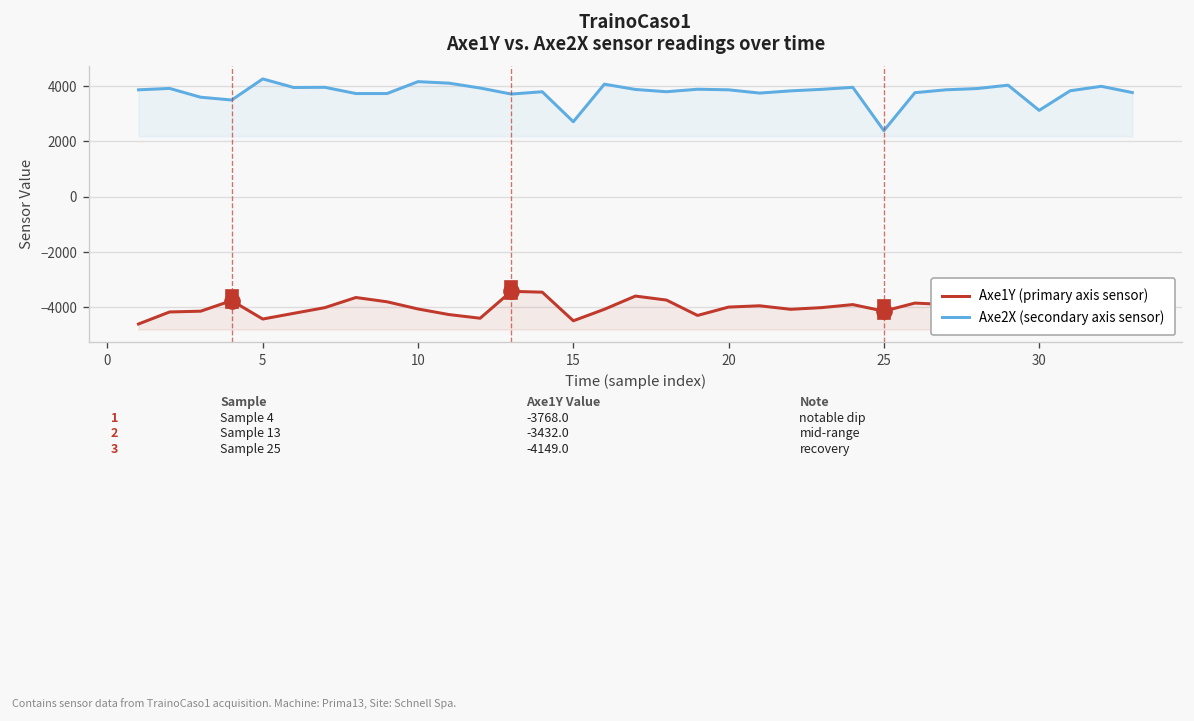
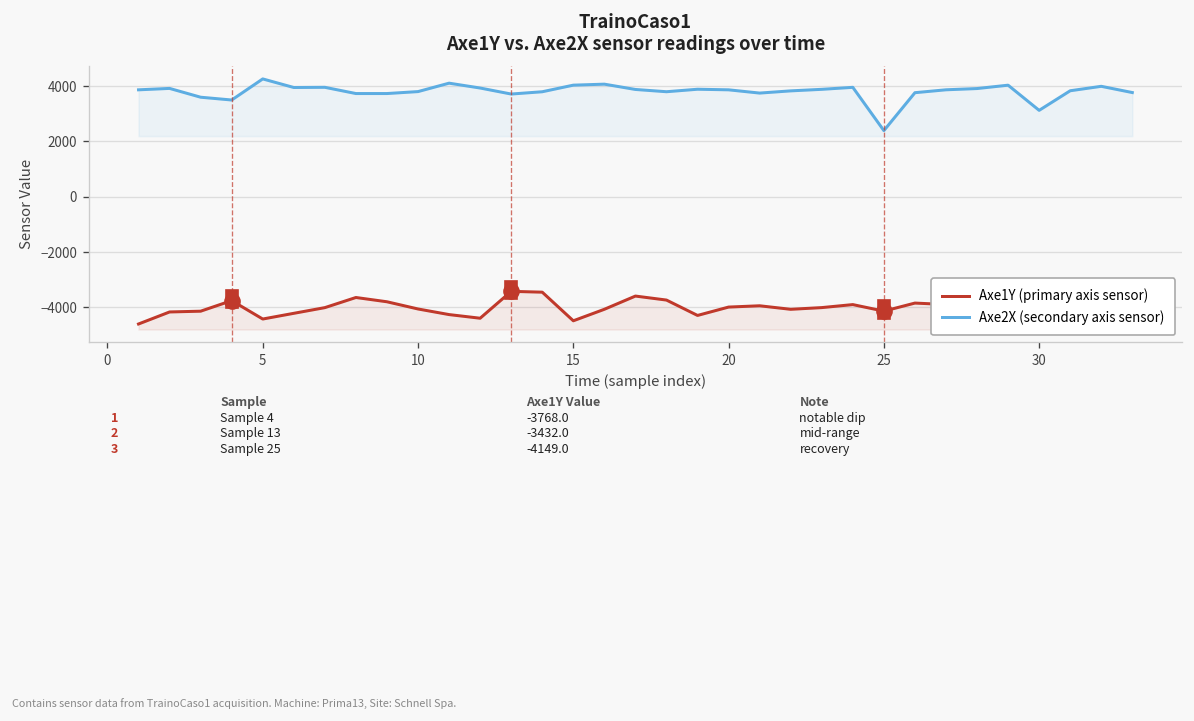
  {
    "Axe2X (secondary axis sensor)": {
      "5": 4300,
-     "10": 4200,
-     "15": 2700,
+     "10": 3800,
+     "15": 4000,
      "20": 3900,
      "25": 2400,
      "30": 3100
    }
  }
